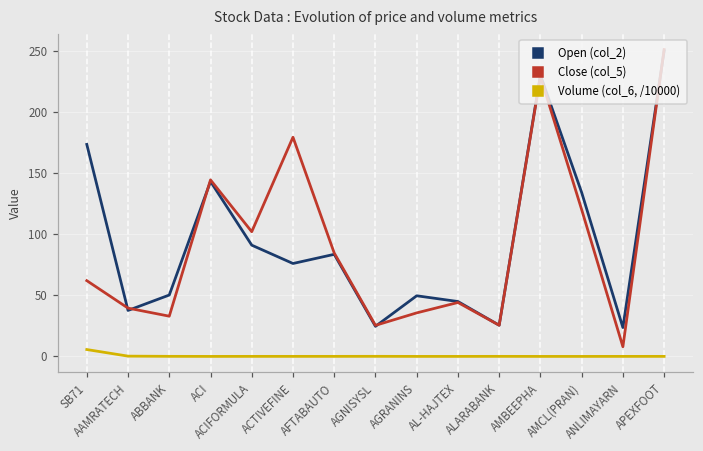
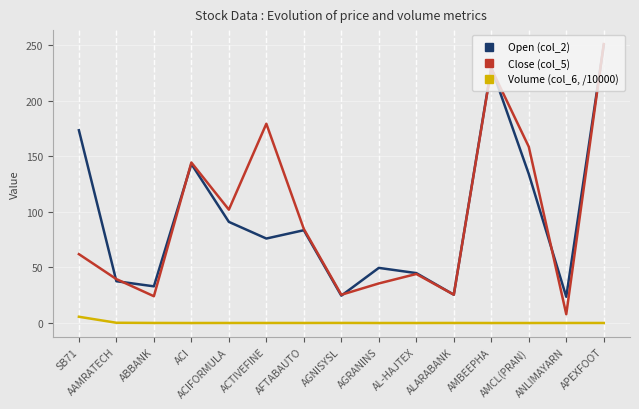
  {
    "Open (col_2)": {
      "SB71": 173,
-     "ABBANK": 50,
+     "ABBANK": 33,
      "ACIFORMULA": 91,
      "ACTIVEFINE": 76,
      "AGRANINS": 50,
      "AMCL(PRAN)": 134,
      "ANLIMAYARN": 24
    },
    "Close (col_5)": {
      "SB71": 62,
-     "ABBANK": 33,
+     "ABBANK": 24,
      "ACIFORMULA": 102,
      "ACTIVEFINE": 179,
      "AGRANINS": 36,
-     "AMCL(PRAN)": 120,
+     "AMCL(PRAN)": 159,
      "ANLIMAYARN": 8
    },
    "Volume (col_6, /10000)": {
      "SB71": 6,
      "AAMRATECH": 0,
      "ABBANK": 0,
      "ACI": 0,
      "ACIFORMULA": 0,
      "ACTIVEFINE": 0,
      "AFTABAUTO": 0,
      "AGNISYSL": 0,
      "AGRANINS": 0,
      "AL-HAJTEX": 0,
      "ALARABANK": 0,
      "AMBEEPHA": 0,
      "AMCL(PRAN)": 0,
      "ANLIMAYARN": 0,
      "APEXFOOT": 0
    }
  }
